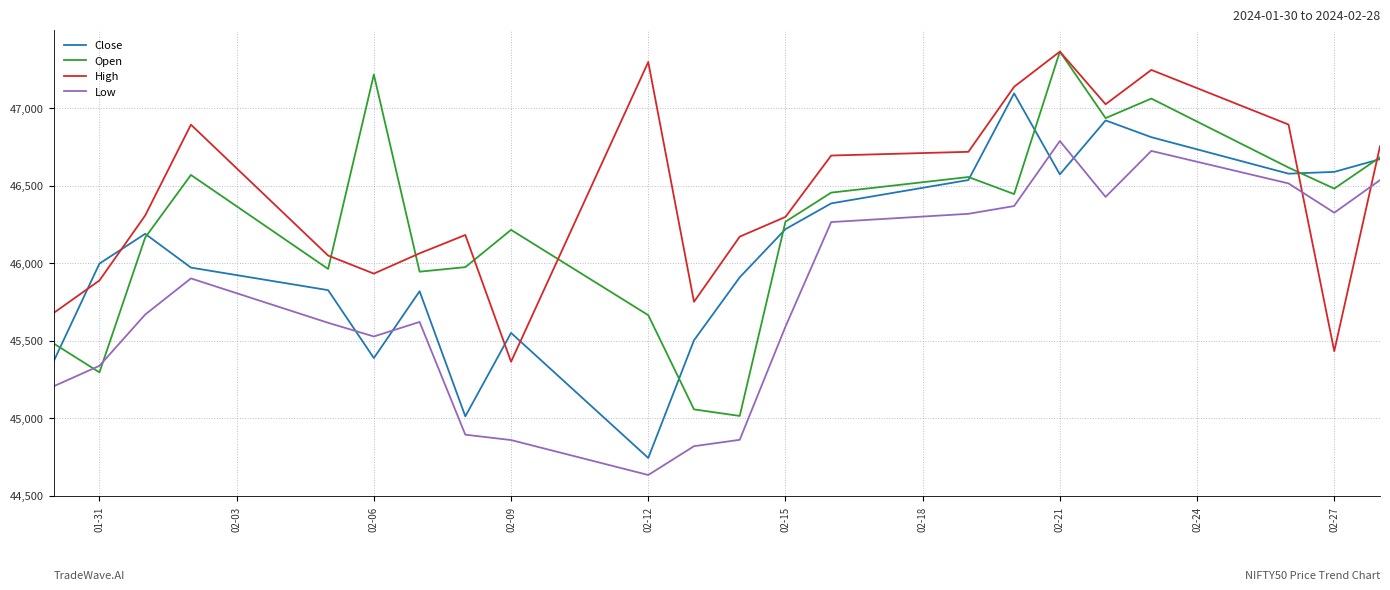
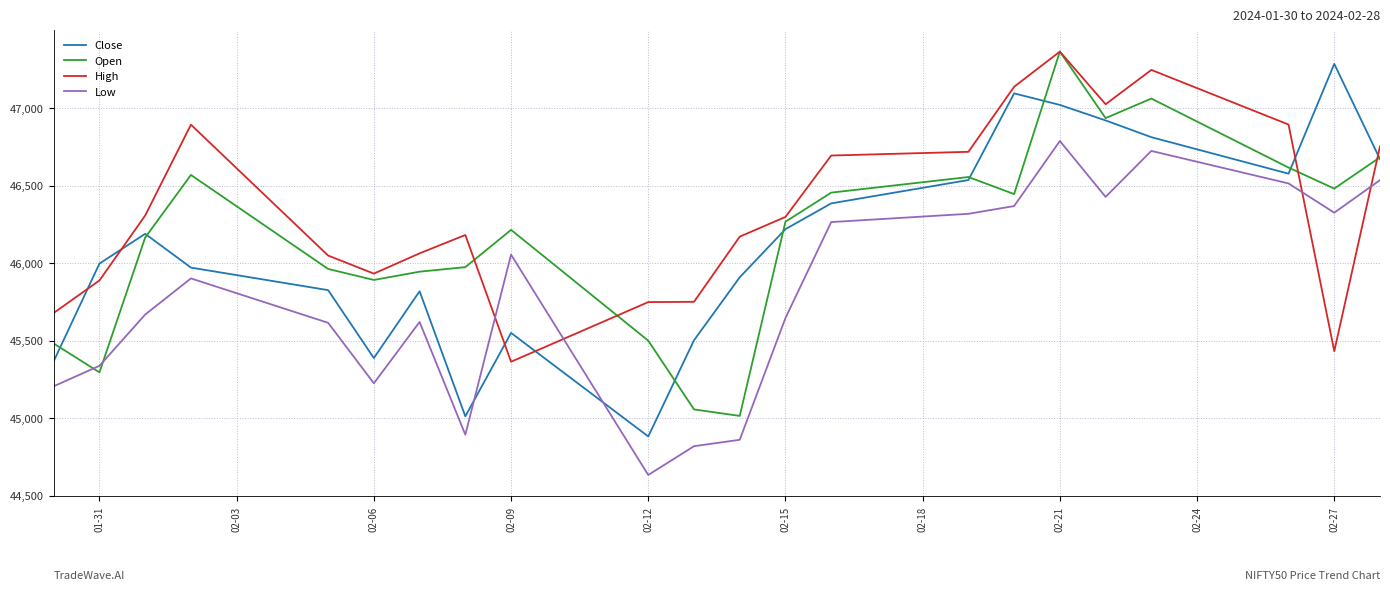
  {
    "Close": {
      "01-31": "46,000",
      "02-06": "45,390",
      "02-09": "45,550",
-     "02-12": "44,740",
+     "02-12": "44,880",
      "02-15": "46,220",
-     "02-21": "46,570",
-     "02-27": "46,590"
+     "02-21": "47,020",
+     "02-27": "47,280"
    },
    "Open": {
      "01-31": "45,300",
-     "02-06": "47,220",
+     "02-06": "45,890",
      "02-09": "46,210",
-     "02-12": "45,660",
+     "02-12": "45,500",
      "02-15": "46,270",
      "02-27": "46,480"
    },
    "High": {
      "01-31": "45,890",
      "02-06": "45,930",
      "02-09": "45,360",
-     "02-12": "47,300",
+     "02-12": "45,750",
      "02-15": "46,300",
      "02-27": "45,430"
    },
    "Low": {
      "01-31": "45,340",
-     "02-06": "45,530",
-     "02-09": "44,860",
+     "02-06": "45,230",
+     "02-09": "46,050",
      "02-12": "44,630",
-     "02-15": "45,590",
+     "02-15": "45,650",
      "02-21": "46,790",
      "02-27": "46,320"
    }
  }
